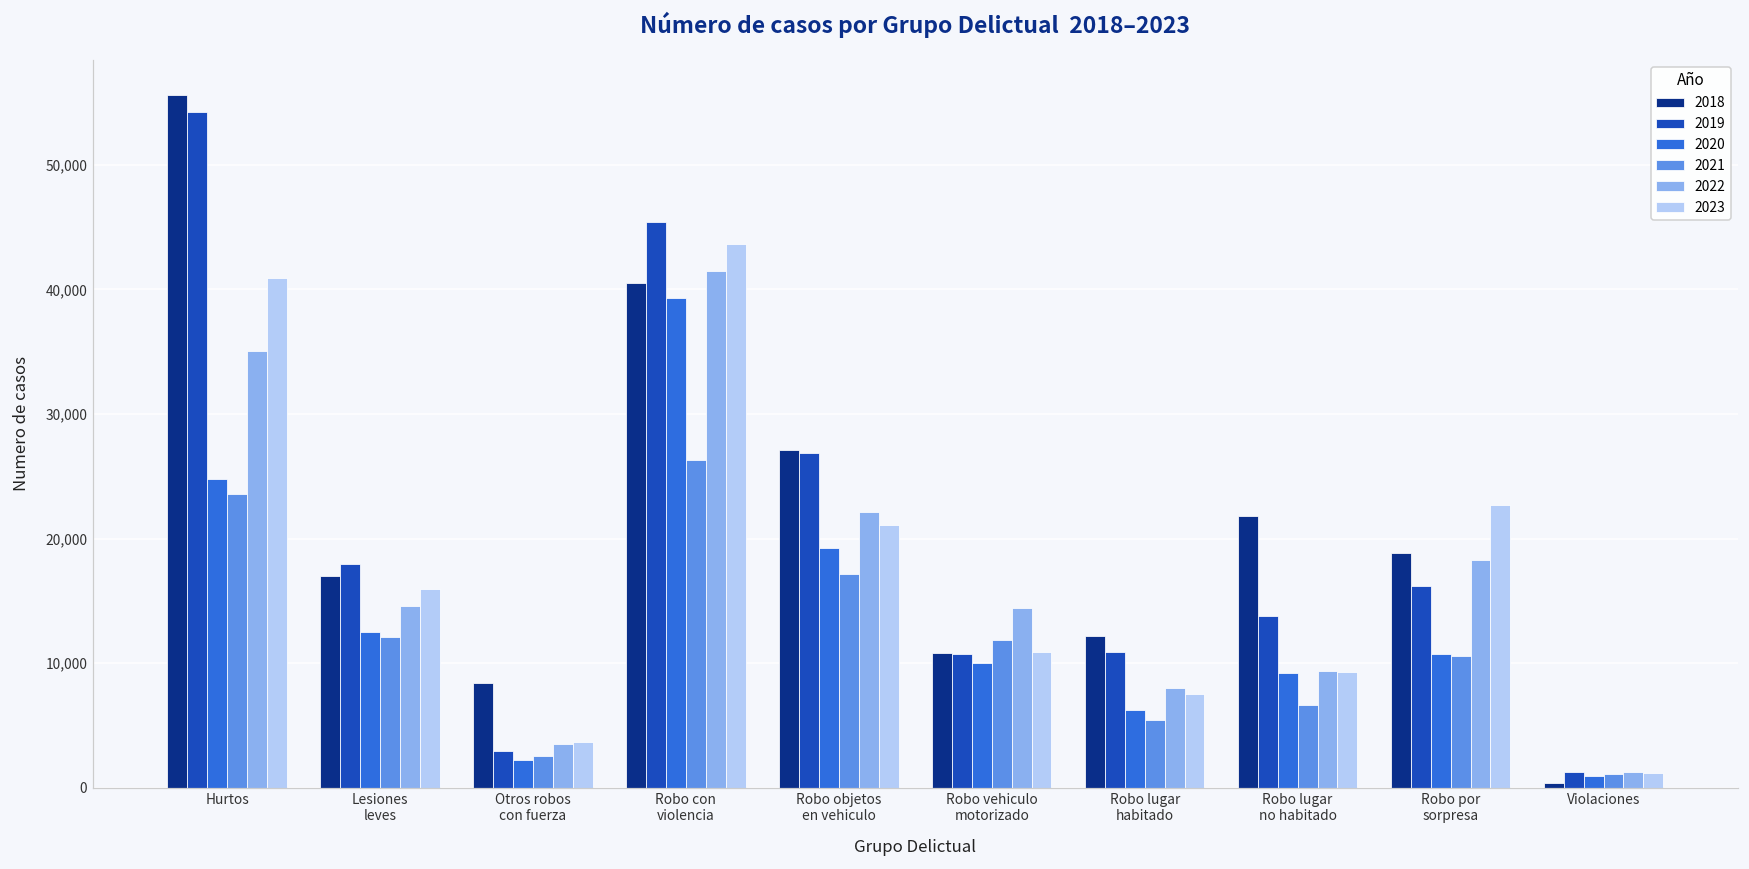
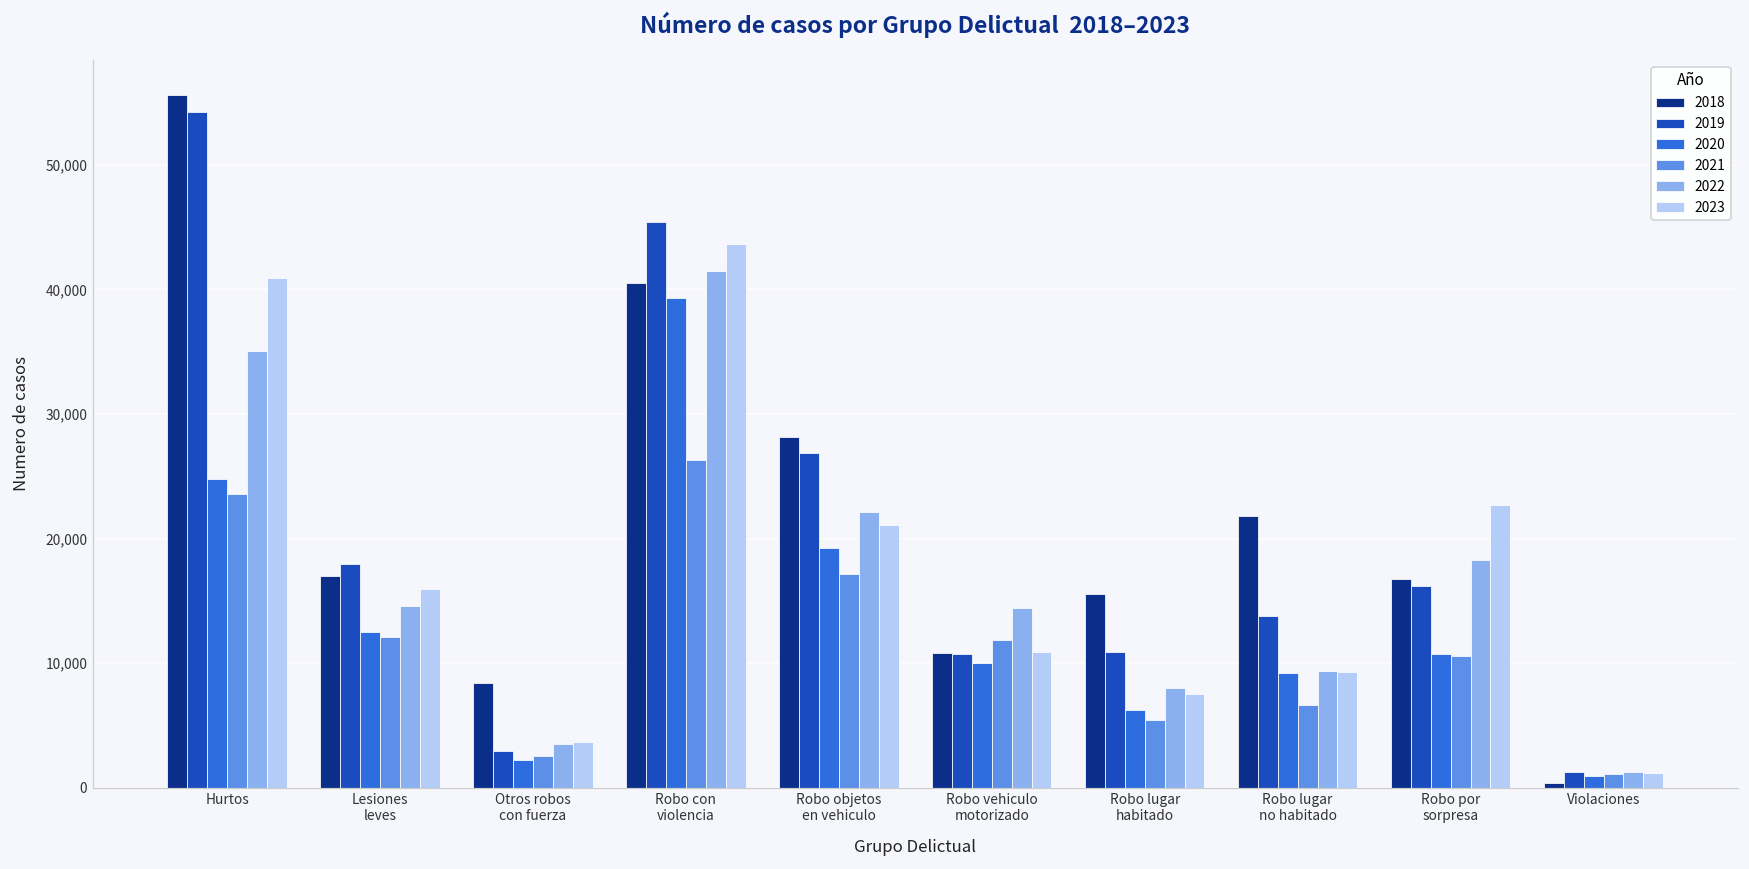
  {
    "2018": {
      "Hurtos": "55,600",
      "Lesiones leves": "17,000",
      "Otros robos con fuerza": "8,400",
      "Robo con violencia": "40,500",
-     "Robo objetos en vehiculo": "27,100",
+     "Robo objetos en vehiculo": "28,200",
      "Robo vehiculo motorizado": "10,800",
-     "Robo lugar habitado": "12,200",
+     "Robo lugar habitado": "15,500",
      "Robo lugar no habitado": "21,800",
-     "Robo por sorpresa": "18,900",
+     "Robo por sorpresa": "16,700",
      "Violaciones": "400"
    }
  }
